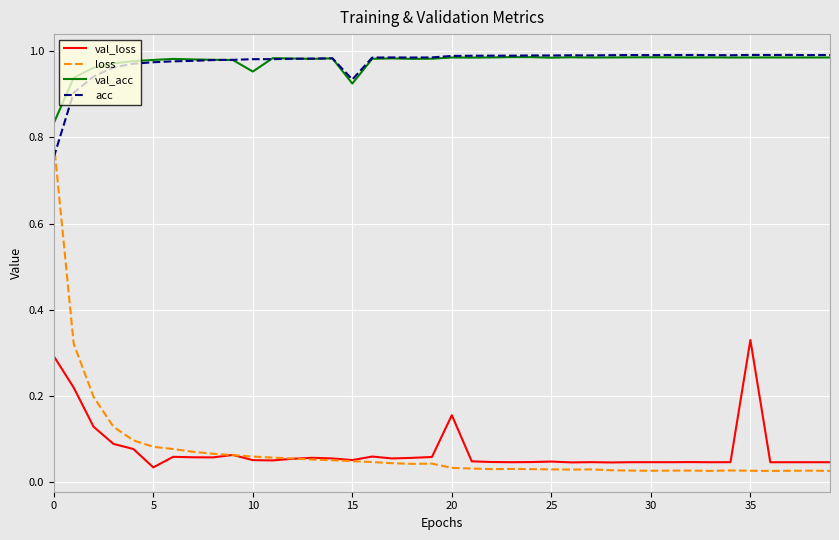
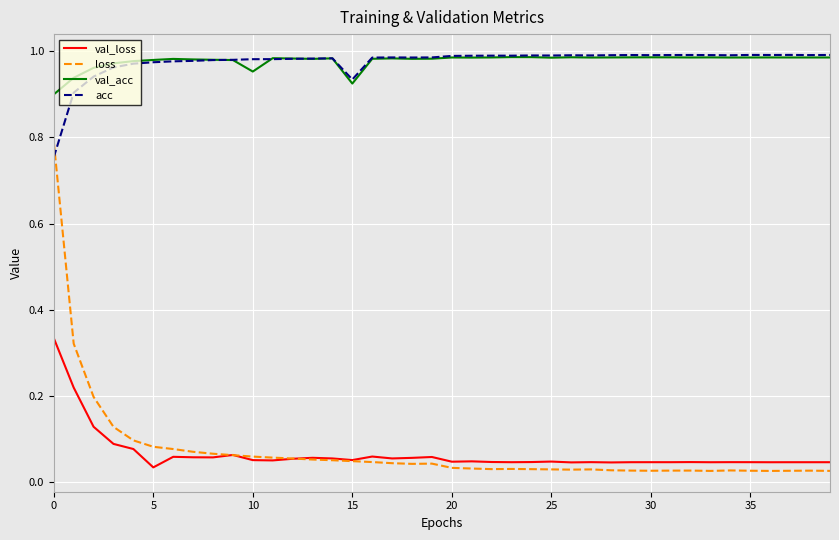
  {
    "val_loss": {
-     "0": 0.29,
+     "0": 0.33,
      "5": 0.03,
      "10": 0.05,
-     "20": 0.16,
+     "20": 0.05,
      "25": 0.05,
      "30": 0.05,
-     "35": 0.33
+     "35": 0.05
    },
    "loss": {
      "0": 0.79,
      "5": 0.08,
      "10": 0.06,
      "20": 0.03,
      "25": 0.03,
      "30": 0.03,
      "35": 0.03
    },
    "val_acc": {
-     "0": 0.83,
+     "0": 0.90,
      "10": 0.95,
      "15": 0.93,
      "35": 0.99
    },
    "acc": {
      "0": 0.75,
      "10": 0.98,
      "15": 0.93,
      "35": 0.99
    }
  }
